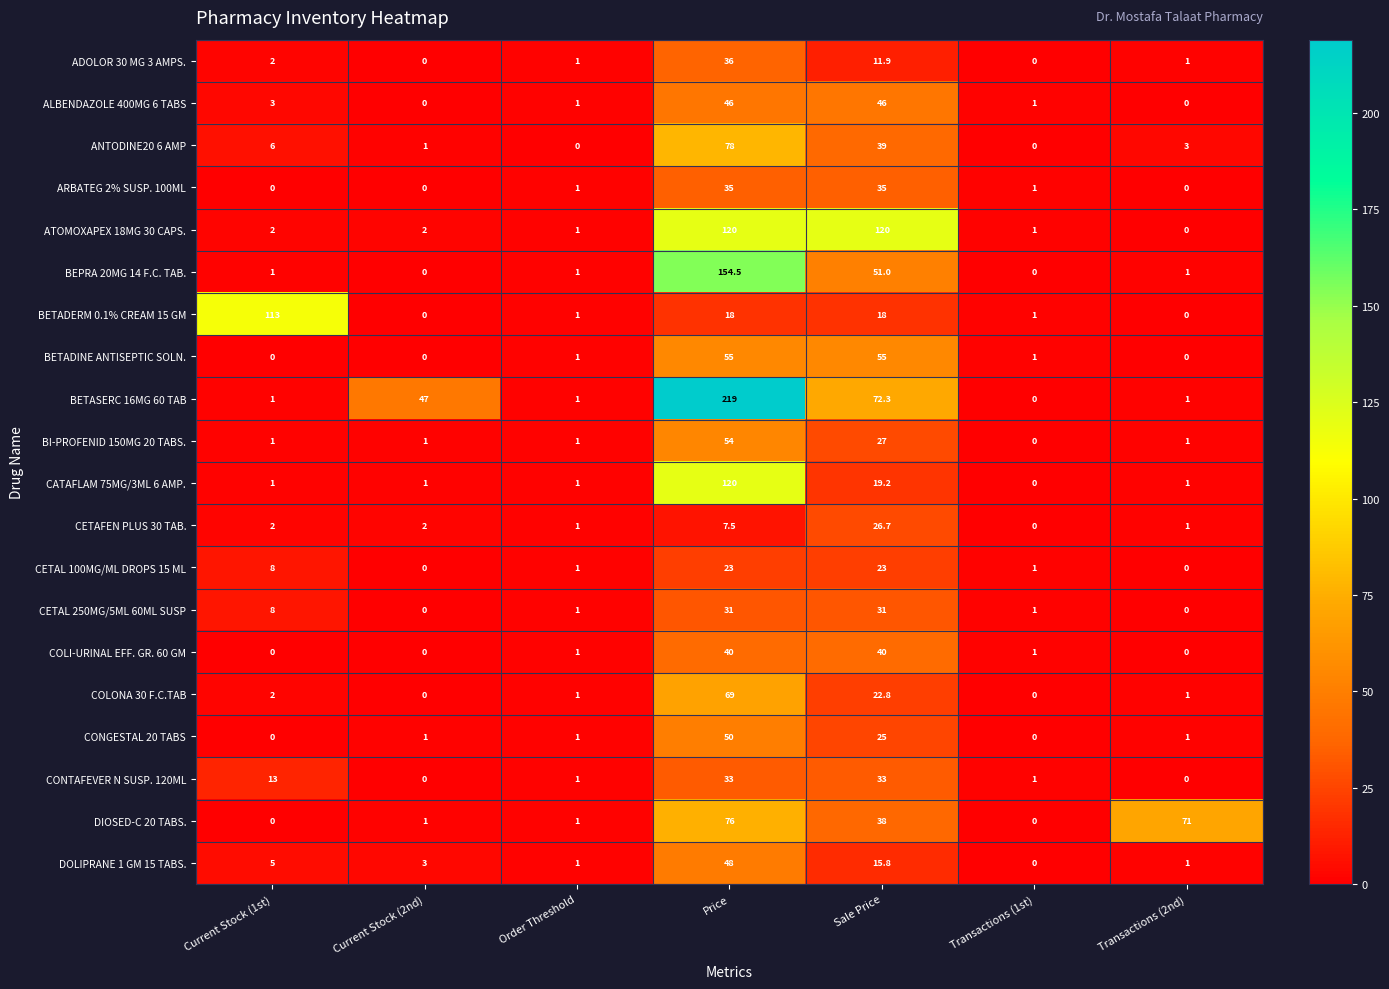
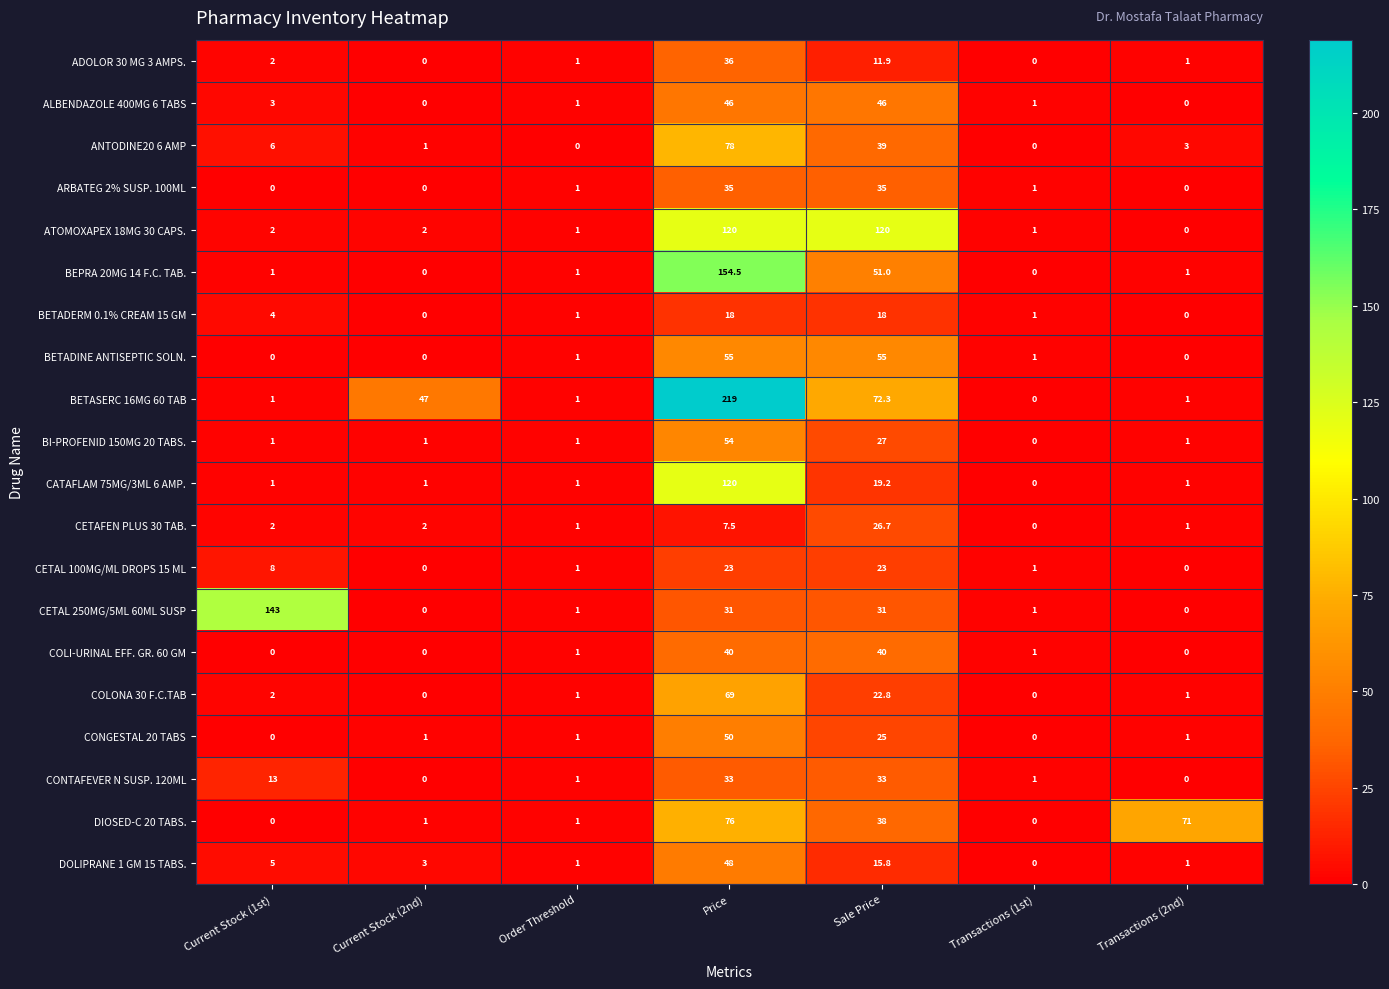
  {
    "ADOLOR 30 MG 3 AMPS.": {
      "Current Stock (1st)": 2,
      "Current Stock (2nd)": 0,
      "Order Threshold": 1,
      "Price": 36,
      "Sale Price": 11.9,
      "Transactions (1st)": 0,
      "Transactions (2nd)": 1
    },
    "ALBENDAZOLE 400MG 6 TABS": {
      "Current Stock (1st)": 3,
      "Current Stock (2nd)": 0,
      "Order Threshold": 1,
      "Price": 46,
      "Sale Price": 46,
      "Transactions (1st)": 1,
      "Transactions (2nd)": 0
    },
    "ANTODINE20 6 AMP": {
      "Current Stock (1st)": 6,
      "Current Stock (2nd)": 1,
      "Order Threshold": 0,
      "Price": 78,
      "Sale Price": 39,
      "Transactions (1st)": 0,
      "Transactions (2nd)": 3
    },
    "ARBATEG 2% SUSP. 100ML": {
      "Current Stock (1st)": 0,
      "Current Stock (2nd)": 0,
      "Order Threshold": 1,
      "Price": 35,
      "Sale Price": 35,
      "Transactions (1st)": 1,
      "Transactions (2nd)": 0
    },
    "ATOMOXAPEX 18MG 30 CAPS.": {
      "Current Stock (1st)": 2,
      "Current Stock (2nd)": 2,
      "Order Threshold": 1,
      "Price": 120,
      "Sale Price": 120,
      "Transactions (1st)": 1,
      "Transactions (2nd)": 0
    },
    "BEPRA 20MG 14 F.C. TAB.": {
      "Current Stock (1st)": 1,
      "Current Stock (2nd)": 0,
      "Order Threshold": 1,
      "Price": 154.5,
      "Sale Price": 51.0,
      "Transactions (1st)": 0,
      "Transactions (2nd)": 1
    },
    "BETADERM 0.1% CREAM 15 GM": {
-     "Current Stock (1st)": 113,
+     "Current Stock (1st)": 4,
      "Current Stock (2nd)": 0,
      "Order Threshold": 1,
      "Price": 18,
      "Sale Price": 18,
      "Transactions (1st)": 1,
      "Transactions (2nd)": 0
    },
    "BETADINE ANTISEPTIC SOLN.": {
      "Current Stock (1st)": 0,
      "Current Stock (2nd)": 0,
      "Order Threshold": 1,
      "Price": 55,
      "Sale Price": 55,
      "Transactions (1st)": 1,
      "Transactions (2nd)": 0
    },
    "BETASERC 16MG 60 TAB": {
      "Current Stock (1st)": 1,
      "Current Stock (2nd)": 47,
      "Order Threshold": 1,
      "Price": 219,
      "Sale Price": 72.3,
      "Transactions (1st)": 0,
      "Transactions (2nd)": 1
    },
    "BI-PROFENID 150MG 20 TABS.": {
      "Current Stock (1st)": 1,
      "Current Stock (2nd)": 1,
      "Order Threshold": 1,
      "Price": 54,
      "Sale Price": 27,
      "Transactions (1st)": 0,
      "Transactions (2nd)": 1
    },
    "CATAFLAM 75MG/3ML 6 AMP.": {
      "Current Stock (1st)": 1,
      "Current Stock (2nd)": 1,
      "Order Threshold": 1,
      "Price": 120,
      "Sale Price": 19.2,
      "Transactions (1st)": 0,
      "Transactions (2nd)": 1
    },
    "CETAFEN PLUS 30 TAB.": {
      "Current Stock (1st)": 2,
      "Current Stock (2nd)": 2,
      "Order Threshold": 1,
      "Price": 7.5,
      "Sale Price": 26.7,
      "Transactions (1st)": 0,
      "Transactions (2nd)": 1
    },
    "CETAL 100MG/ML DROPS 15 ML": {
      "Current Stock (1st)": 8,
      "Current Stock (2nd)": 0,
      "Order Threshold": 1,
      "Price": 23,
      "Sale Price": 23,
      "Transactions (1st)": 1,
      "Transactions (2nd)": 0
    },
    "CETAL 250MG/5ML 60ML SUSP": {
-     "Current Stock (1st)": 8,
+     "Current Stock (1st)": 143,
      "Current Stock (2nd)": 0,
      "Order Threshold": 1,
      "Price": 31,
      "Sale Price": 31,
      "Transactions (1st)": 1,
      "Transactions (2nd)": 0
    },
    "COLI-URINAL EFF. GR. 60 GM": {
      "Current Stock (1st)": 0,
      "Current Stock (2nd)": 0,
      "Order Threshold": 1,
      "Price": 40,
      "Sale Price": 40,
      "Transactions (1st)": 1,
      "Transactions (2nd)": 0
    },
    "COLONA 30 F.C.TAB": {
      "Current Stock (1st)": 2,
      "Current Stock (2nd)": 0,
      "Order Threshold": 1,
      "Price": 69,
      "Sale Price": 22.8,
      "Transactions (1st)": 0,
      "Transactions (2nd)": 1
    },
    "CONGESTAL 20 TABS": {
      "Current Stock (1st)": 0,
      "Current Stock (2nd)": 1,
      "Order Threshold": 1,
      "Price": 50,
      "Sale Price": 25,
      "Transactions (1st)": 0,
      "Transactions (2nd)": 1
    },
    "CONTAFEVER N SUSP. 120ML": {
      "Current Stock (1st)": 13,
      "Current Stock (2nd)": 0,
      "Order Threshold": 1,
      "Price": 33,
      "Sale Price": 33,
      "Transactions (1st)": 1,
      "Transactions (2nd)": 0
    },
    "DIOSED-C 20 TABS.": {
      "Current Stock (1st)": 0,
      "Current Stock (2nd)": 1,
      "Order Threshold": 1,
      "Price": 76,
      "Sale Price": 38,
      "Transactions (1st)": 0,
      "Transactions (2nd)": 71
    },
    "DOLIPRANE 1 GM 15 TABS.": {
      "Current Stock (1st)": 5,
      "Current Stock (2nd)": 3,
      "Order Threshold": 1,
      "Price": 48,
      "Sale Price": 15.8,
      "Transactions (1st)": 0,
      "Transactions (2nd)": 1
    }
  }
